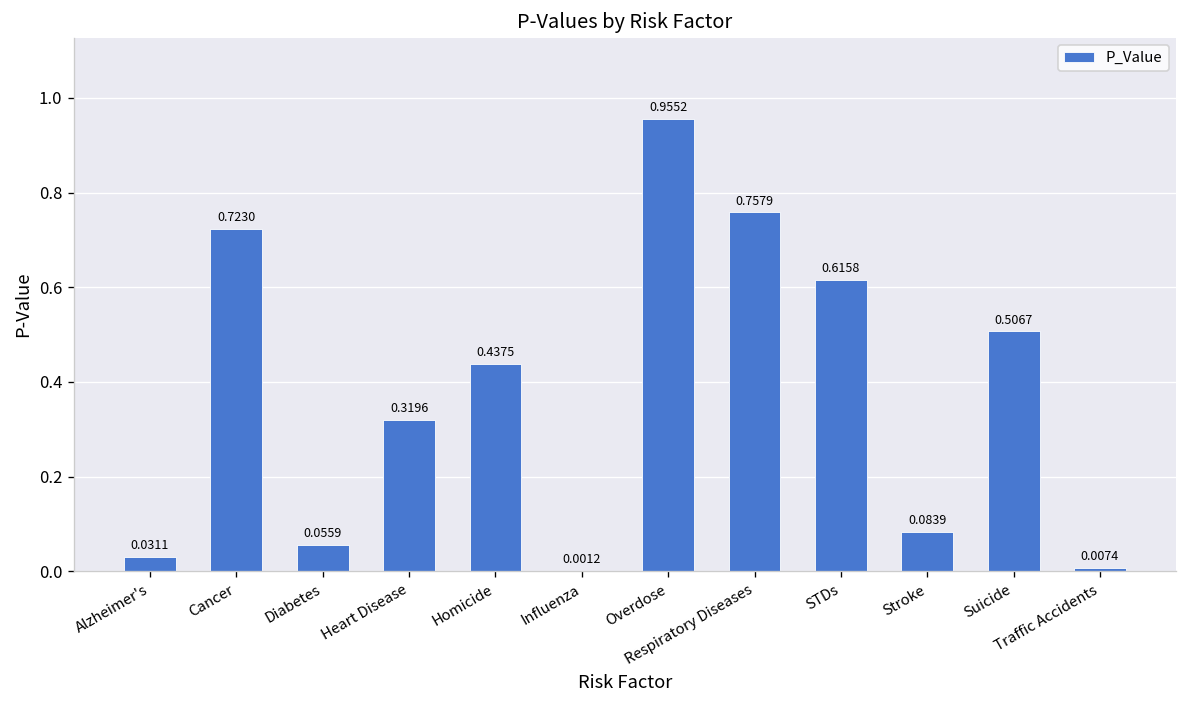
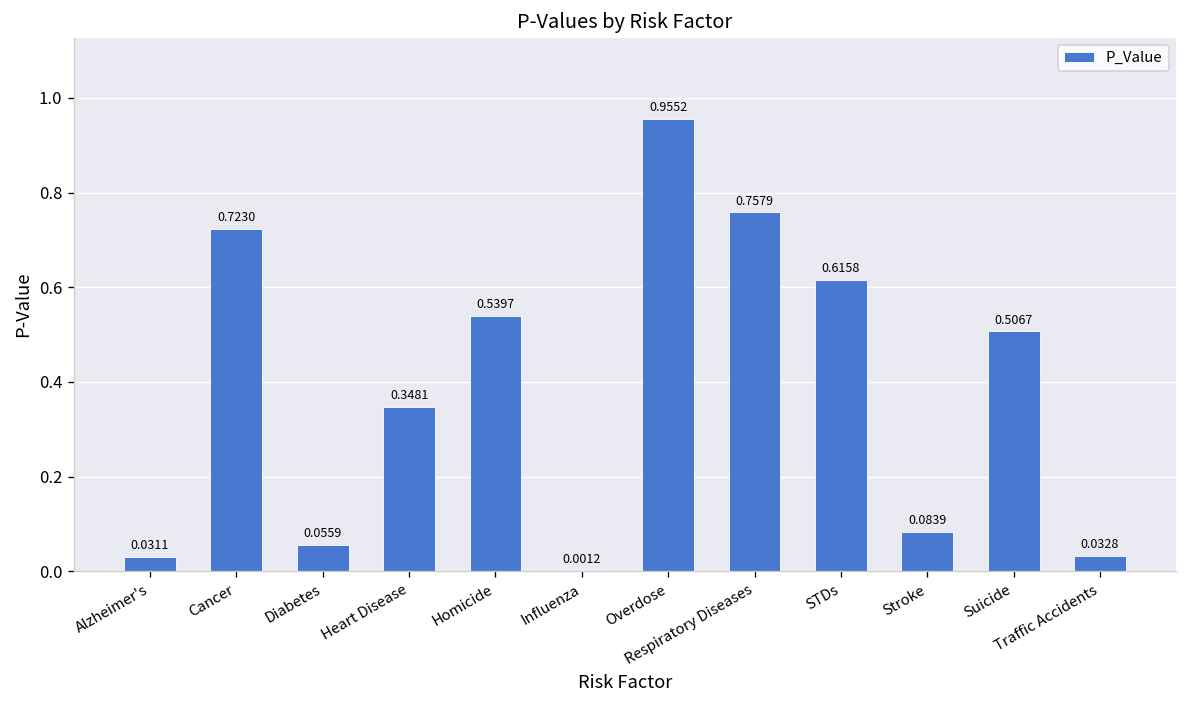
  {
    "Alzheimer's": 0.0311,
    "Cancer": 0.7230,
    "Diabetes": 0.0559,
-   "Heart Disease": 0.3196,
-   "Homicide": 0.4375,
+   "Heart Disease": 0.3481,
+   "Homicide": 0.5397,
    "Influenza": 0.0012,
    "Overdose": 0.9552,
    "Respiratory Diseases": 0.7579,
    "STDs": 0.6158,
    "Stroke": 0.0839,
    "Suicide": 0.5067,
-   "Traffic Accidents": 0.0074
+   "Traffic Accidents": 0.0328
  }
